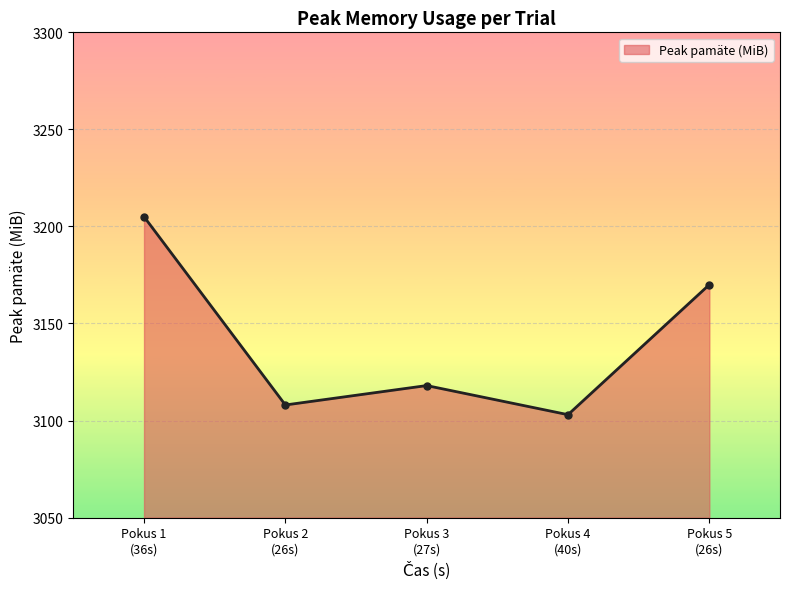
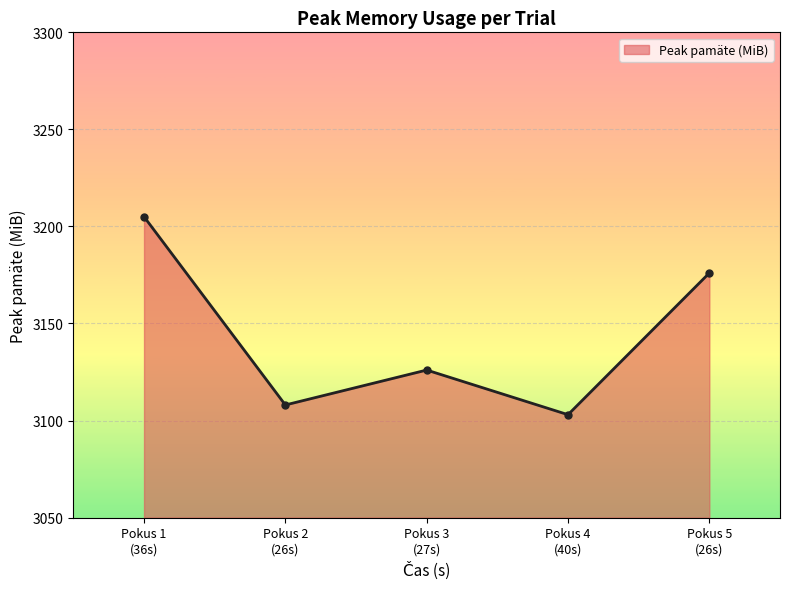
  {
    "Pokus 1 (36s)": 3205,
    "Pokus 2 (26s)": 3108,
-   "Pokus 3 (27s)": 3118,
+   "Pokus 3 (27s)": 3126,
    "Pokus 4 (40s)": 3103,
-   "Pokus 5 (26s)": 3170
+   "Pokus 5 (26s)": 3176
  }
